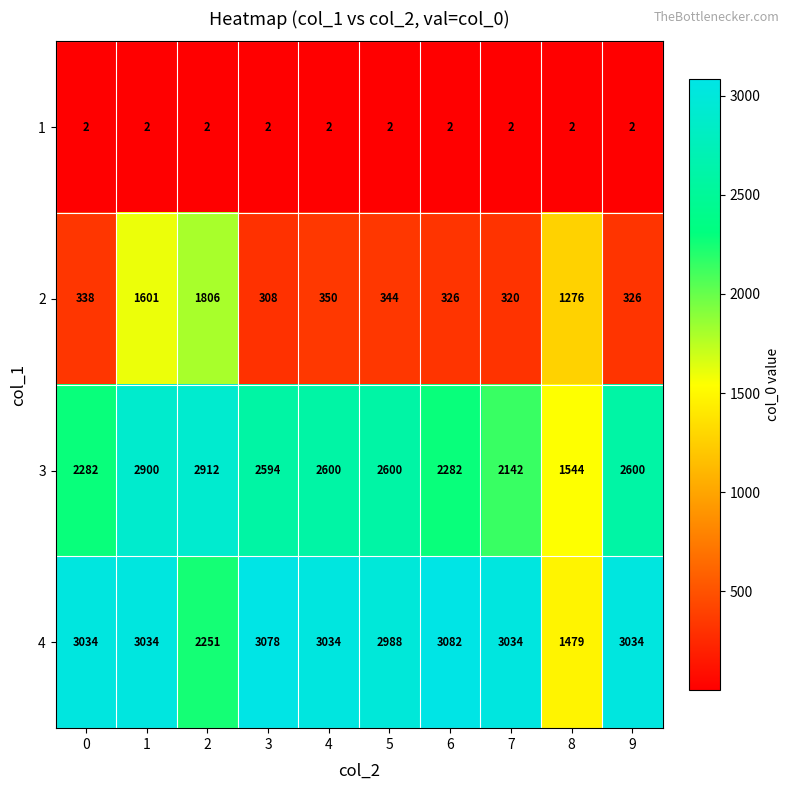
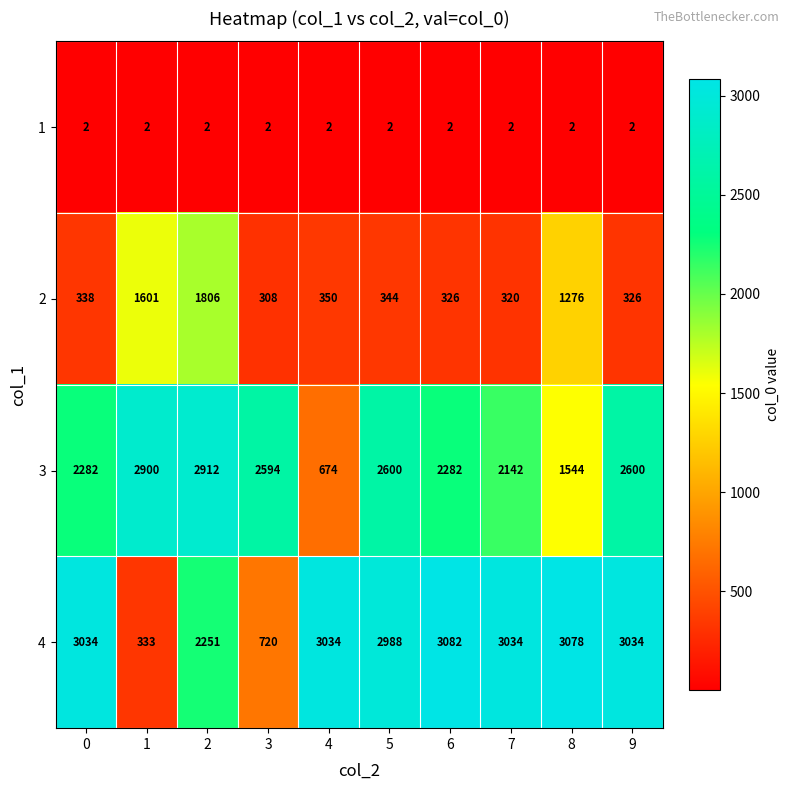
  {
    "1": {
      "0": 2,
      "1": 2,
      "2": 2,
      "3": 2,
      "4": 2,
      "5": 2,
      "6": 2,
      "7": 2,
      "8": 2,
      "9": 2
    },
    "2": {
      "0": 338,
      "1": 1601,
      "2": 1806,
      "3": 308,
      "4": 350,
      "5": 344,
      "6": 326,
      "7": 320,
      "8": 1276,
      "9": 326
    },
    "3": {
      "0": 2282,
      "1": 2900,
      "2": 2912,
      "3": 2594,
-     "4": 2600,
+     "4": 674,
      "5": 2600,
      "6": 2282,
      "7": 2142,
      "8": 1544,
      "9": 2600
    },
    "4": {
      "0": 3034,
-     "1": 3034,
+     "1": 333,
      "2": 2251,
-     "3": 3078,
+     "3": 720,
      "4": 3034,
      "5": 2988,
      "6": 3082,
      "7": 3034,
-     "8": 1479,
+     "8": 3078,
      "9": 3034
    }
  }
